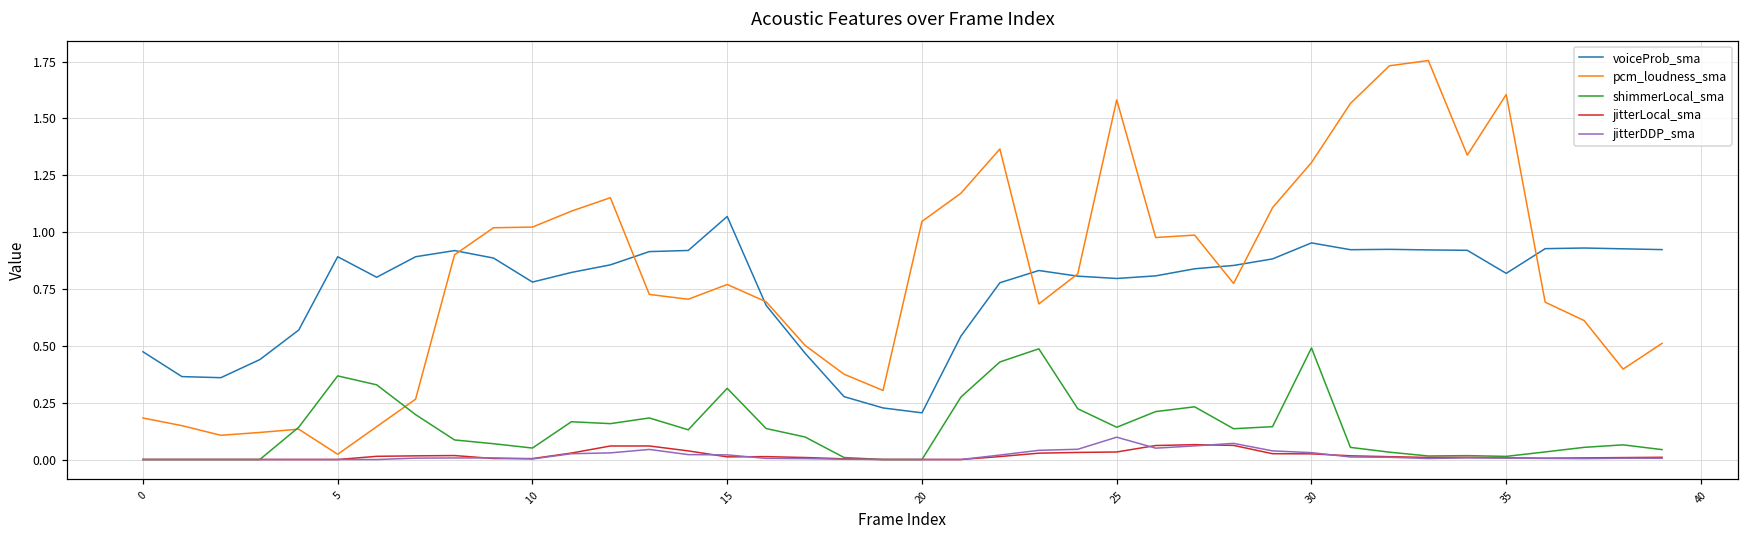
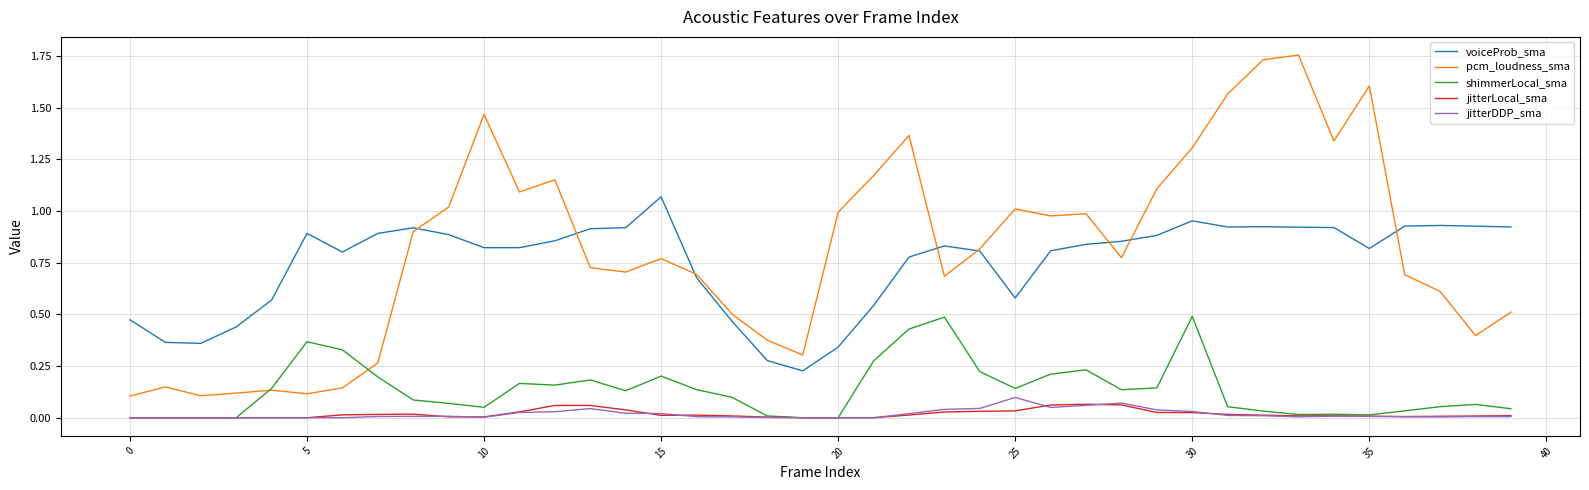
  {
    "voiceProb_sma": {
      "0": 0.47,
      "5": 0.89,
-     "10": 0.78,
+     "10": 0.82,
      "15": 1.07,
-     "20": 0.21,
-     "25": 0.80,
+     "20": 0.34,
+     "25": 0.58,
      "30": 0.95,
      "35": 0.82
    },
    "pcm_loudness_sma": {
-     "0": 0.18,
-     "5": 0.02,
-     "10": 1.02,
+     "0": 0.10,
+     "5": 0.12,
+     "10": 1.47,
      "15": 0.77,
-     "20": 1.05,
-     "25": 1.58,
+     "20": 0.99,
+     "25": 1.01,
      "30": 1.31,
      "35": 1.61
    },
    "shimmerLocal_sma": {
      "5": 0.37,
      "10": 0.05,
-     "15": 0.31,
+     "15": 0.20,
      "25": 0.14,
      "30": 0.49
    },
    "jitterLocal_sma": {
      "25": 0.03
    },
    "jitterDDP_sma": {
      "25": 0.10
    }
  }
